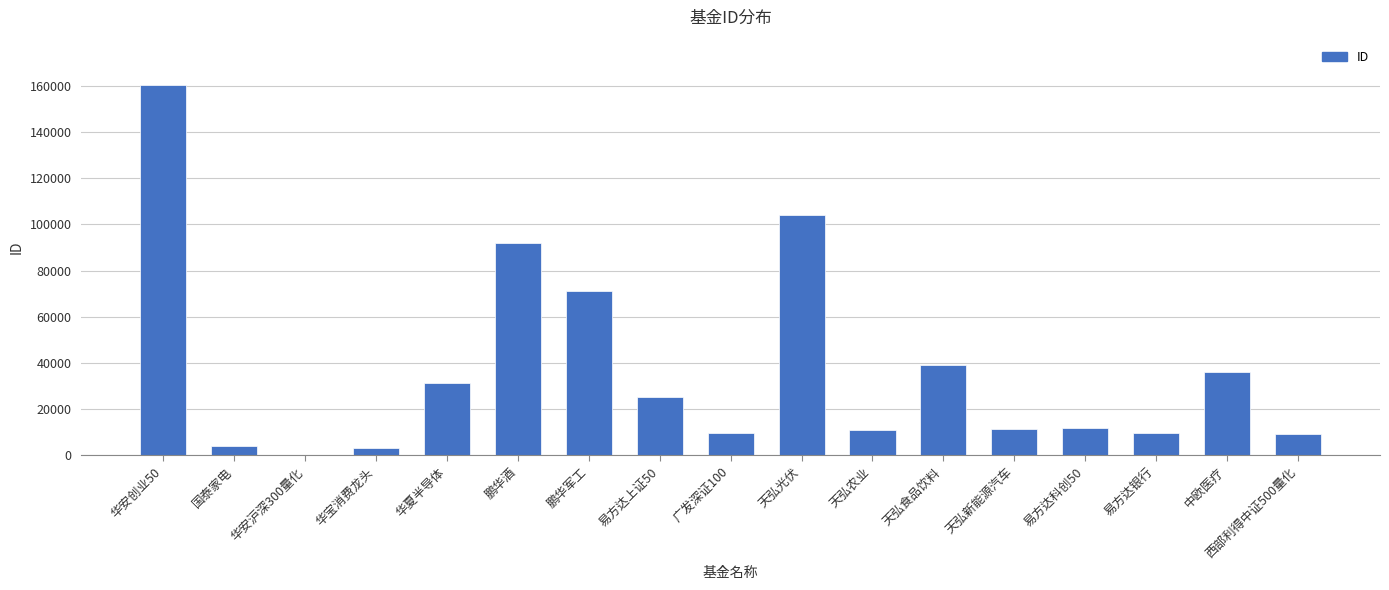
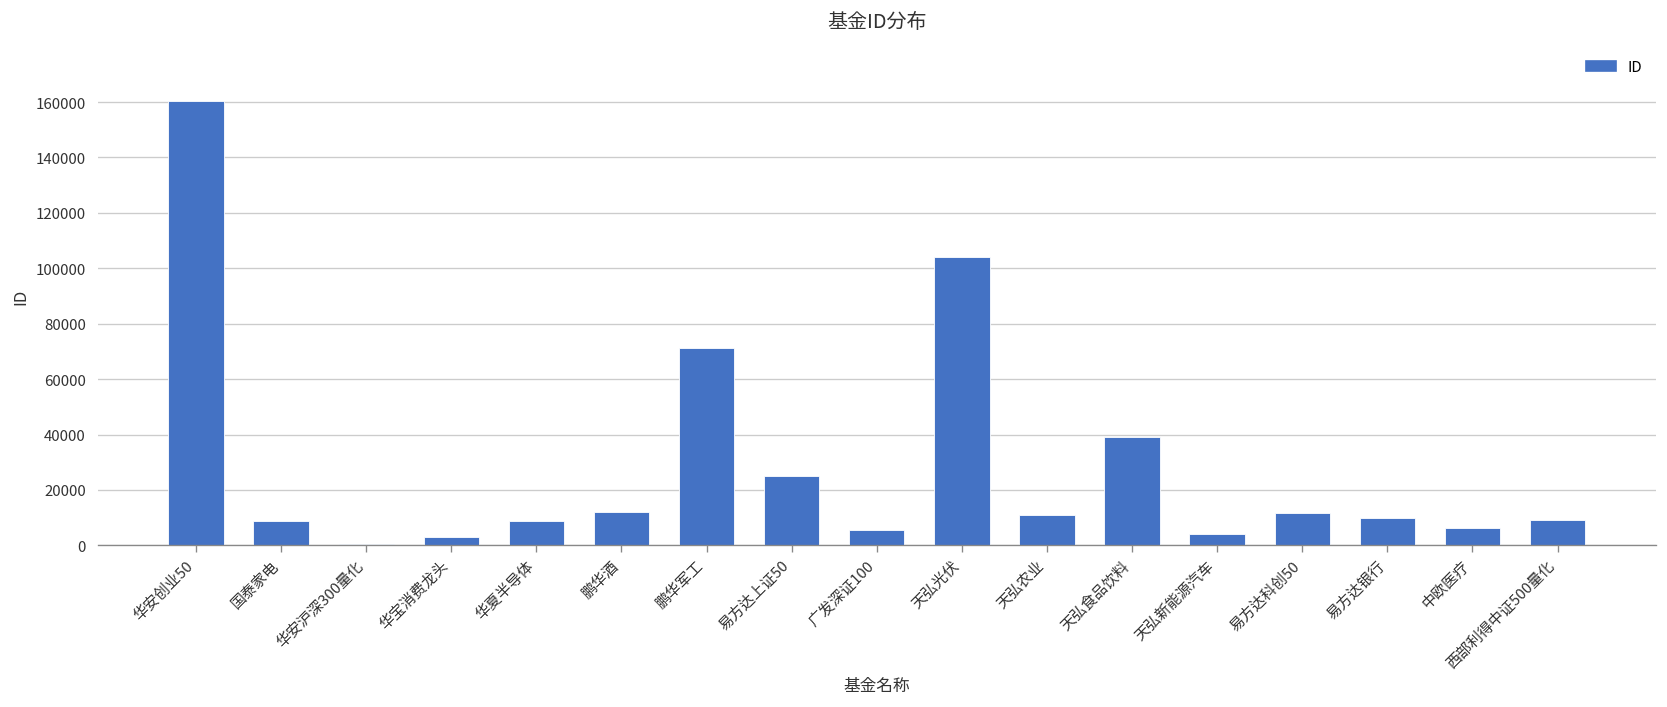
  {
    "华安创业50": 160000,
-   "国泰家电": 4000,
+   "国泰家电": 9000,
    "华宝消费龙头": 3000,
-   "华夏半导体": 31000,
-   "鹏华酒": 92000,
+   "华夏半导体": 9000,
+   "鹏华酒": 12000,
    "鹏华军工": 71000,
    "易方达上证50": 25000,
-   "广发深证100": 9000,
+   "广发深证100": 6000,
    "天弘光伏": 104000,
    "天弘农业": 11000,
    "天弘食品饮料": 39000,
-   "天弘新能源汽车": 12000,
+   "天弘新能源汽车": 4000,
    "易方达科创50": 12000,
    "易方达银行": 10000,
-   "中欧医疗": 36000,
+   "中欧医疗": 6000,
    "西部利得中证500量化": 9000
  }
